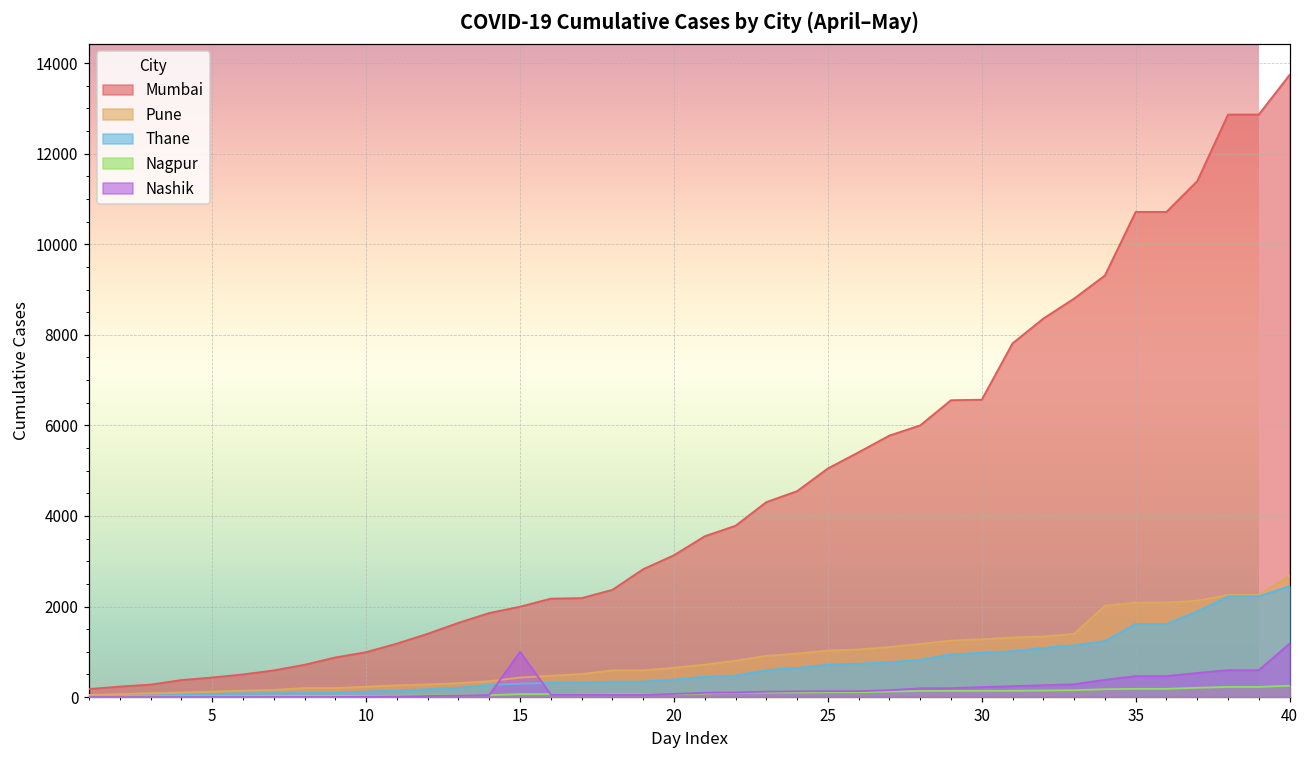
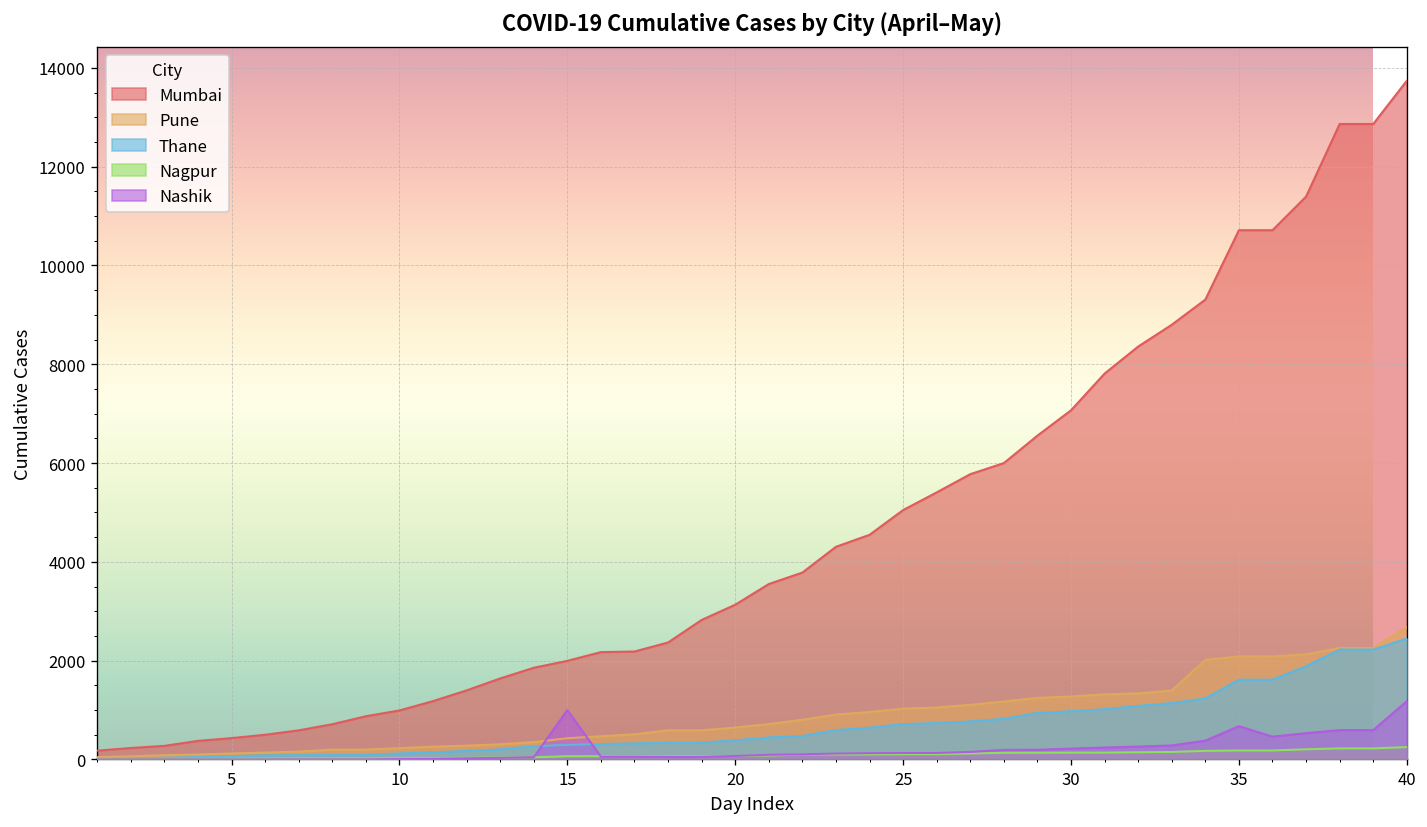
  {
    "Mumbai": {
      "5": 400,
      "10": 1000,
      "15": 2000,
      "20": 3100,
      "25": 5000,
-     "30": 6600,
+     "30": 7100,
      "35": 10700,
      "40": 13700
    },
    "Pune": {
      "10": 200,
      "15": 400,
      "20": 600,
      "25": 1000,
      "30": 1300,
      "35": 2100,
      "40": 2700
    },
    "Thane": {
      "10": 100,
      "15": 300,
      "20": 400,
      "25": 700,
      "30": 1000,
      "35": 1600,
      "40": 2400
    },
    "Nagpur": {
      "15": 100,
      "30": 100,
      "35": 200,
      "40": 300
    },
    "Nashik": {
      "15": 1000,
      "30": 200,
-     "35": 500,
+     "35": 700,
      "40": 1200
    }
  }
